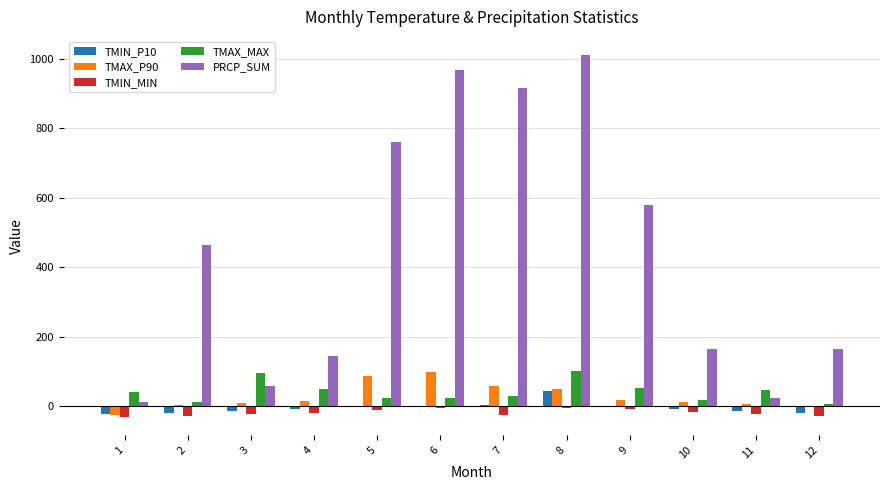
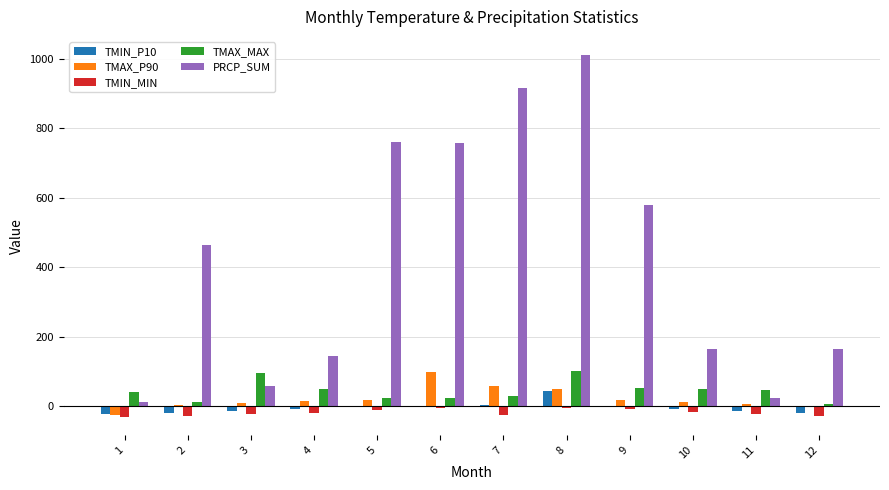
  {
    "TMIN_P10": {
      "1": -20,
      "2": -20,
      "3": -20,
      "4": -10,
      "8": 40,
      "10": -10,
      "11": -20,
      "12": -20
    },
    "TMAX_P90": {
      "1": -30,
      "3": 10,
      "4": 10,
-     "5": 90,
+     "5": 20,
      "6": 100,
      "7": 60,
      "8": 50,
      "9": 20,
      "10": 10
    },
    "TMIN_MIN": {
      "1": -30,
      "2": -30,
      "3": -20,
      "4": -20,
      "5": -10,
      "7": -30,
      "9": -10,
      "10": -20,
      "11": -20,
      "12": -30
    },
    "TMAX_MAX": {
      "1": 40,
      "2": 10,
      "3": 90,
      "4": 50,
      "5": 20,
      "6": 20,
      "7": 30,
      "8": 100,
      "9": 50,
-     "10": 20,
+     "10": 50,
      "11": 50
    },
    "PRCP_SUM": {
      "1": 10,
      "2": 460,
      "3": 60,
      "4": 140,
      "5": 760,
-     "6": 970,
+     "6": 760,
      "7": 920,
      "8": 1010,
      "9": 580,
      "10": 160,
      "11": 20,
      "12": 160
    }
  }
